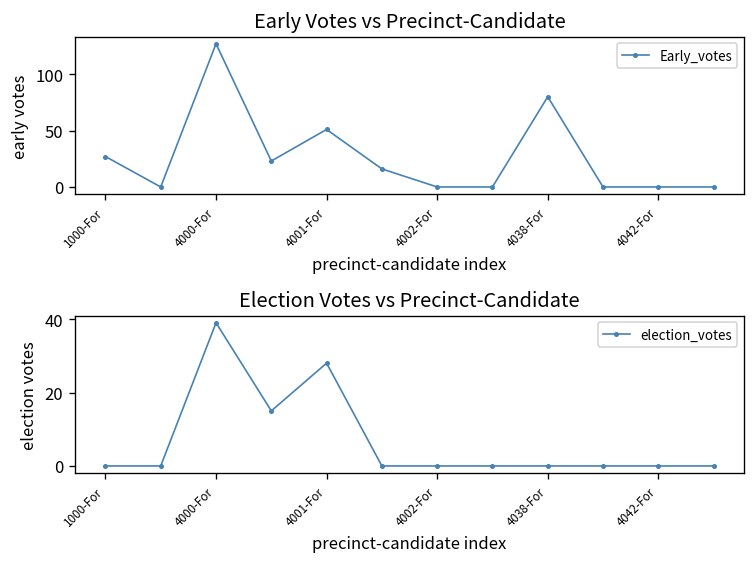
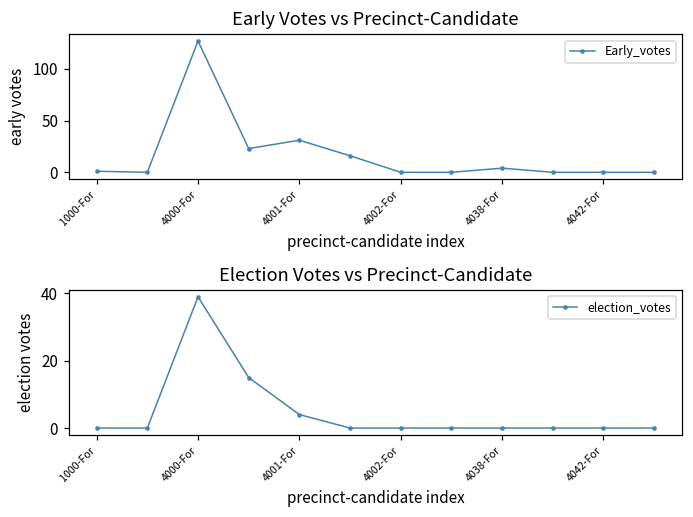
  {
    "Early Votes vs Precinct-Candidate": {
-     "1000-For": 30,
+     "1000-For": 0,
      "4000-For": 130,
-     "4001-For": 50,
+     "4001-For": 30,
      "4002-For": 0,
-     "4038-For": 80,
+     "4038-For": 0,
      "4042-For": 0
    },
    "Election Votes vs Precinct-Candidate": {
      "1000-For": 0,
      "4000-For": 39,
-     "4001-For": 28,
+     "4001-For": 4,
      "4002-For": 0,
      "4038-For": 0,
      "4042-For": 0
    }
  }
